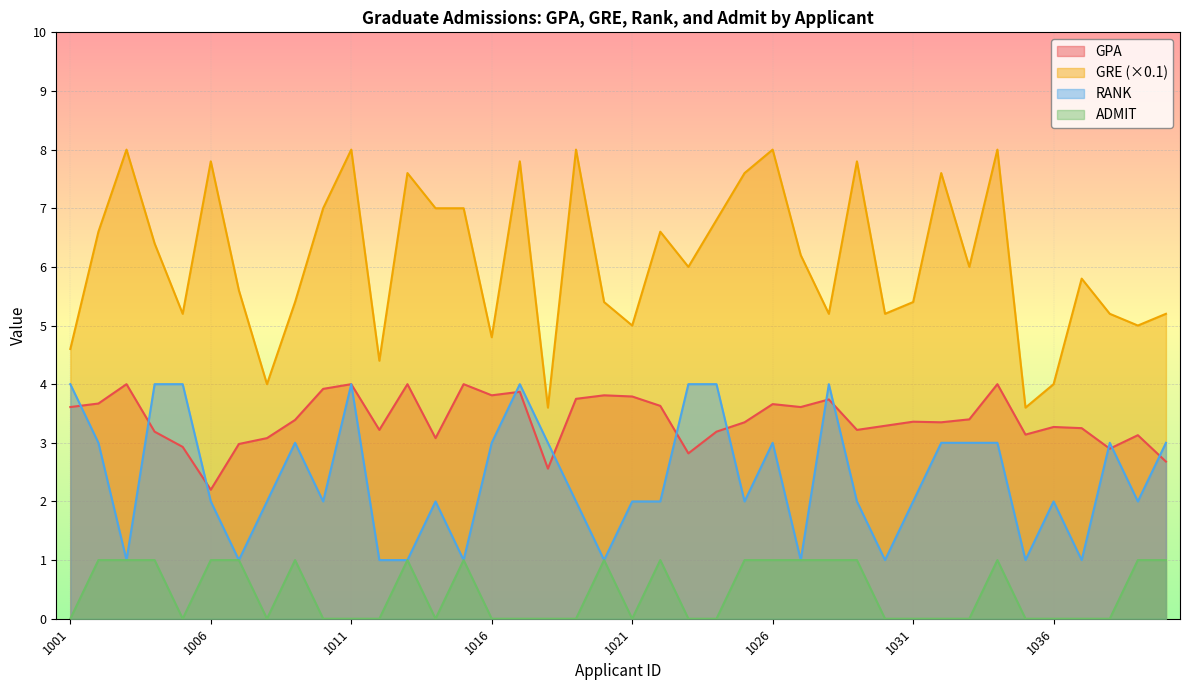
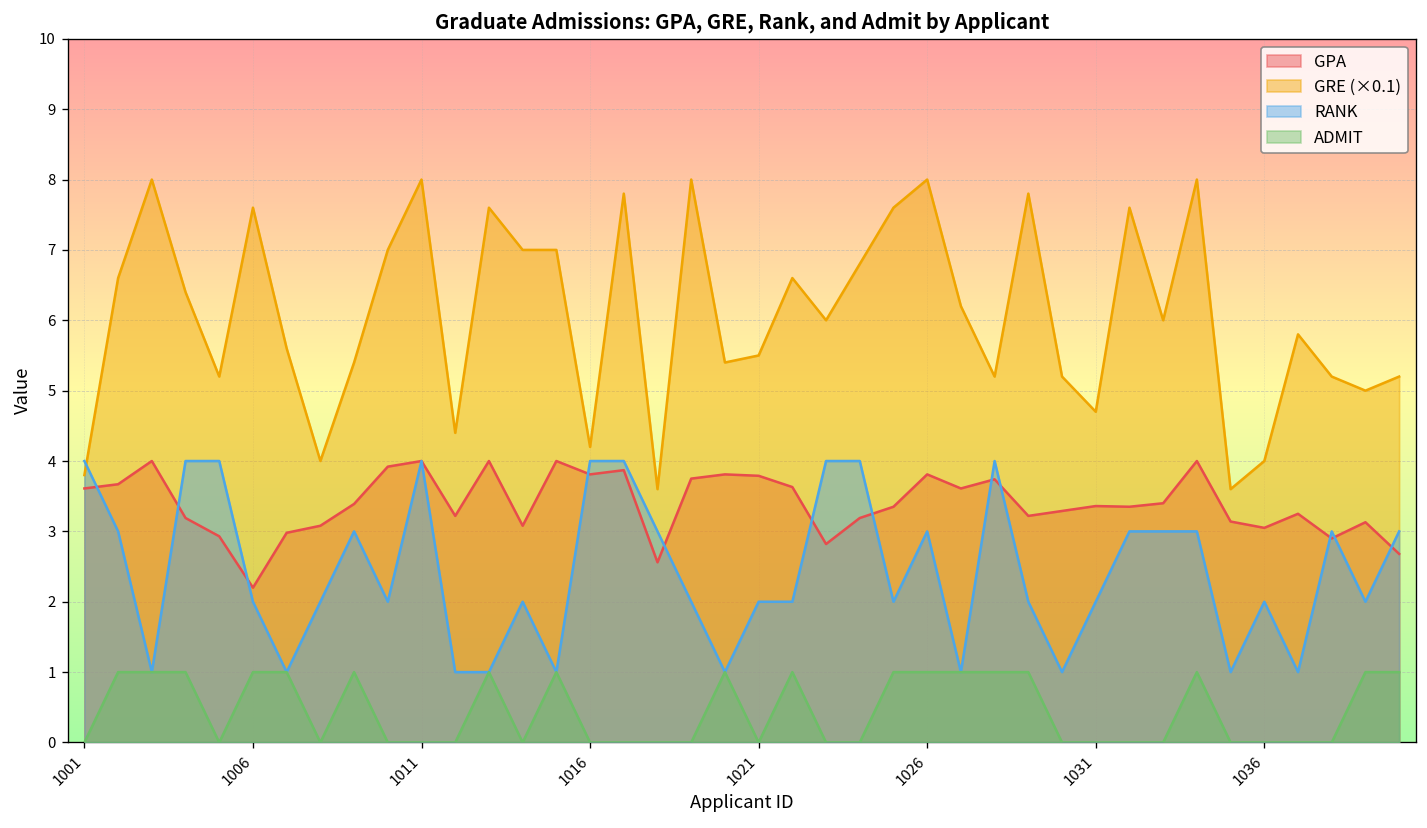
  {
    "GPA": {
      "1001": 3.6,
      "1006": 2.2,
      "1016": 3.8,
      "1021": 3.8,
-     "1026": 3.7,
+     "1026": 3.8,
      "1031": 3.4,
-     "1036": 3.3
+     "1036": 3.1
    },
    "GRE (×0.1)": {
-     "1001": 4.6,
-     "1006": 7.8,
+     "1001": 3.8,
+     "1006": 7.6,
      "1011": 8.0,
-     "1016": 4.8,
-     "1021": 5.0,
+     "1016": 4.2,
+     "1021": 5.5,
      "1026": 8.0,
-     "1031": 5.4,
+     "1031": 4.7,
      "1036": 4.0
    },
    "RANK": {
      "1001": 4,
      "1006": 2,
-     "1016": 3,
+     "1016": 4,
      "1021": 2,
      "1026": 3,
      "1031": 2,
      "1036": 2
    },
    "ADMIT": {
      "1001": 0.0,
      "1006": 1.0,
      "1011": 0.0,
      "1016": 0.0,
      "1021": 0.0,
      "1026": 1.0,
      "1031": 0.0,
      "1036": 0.0
    }
  }
